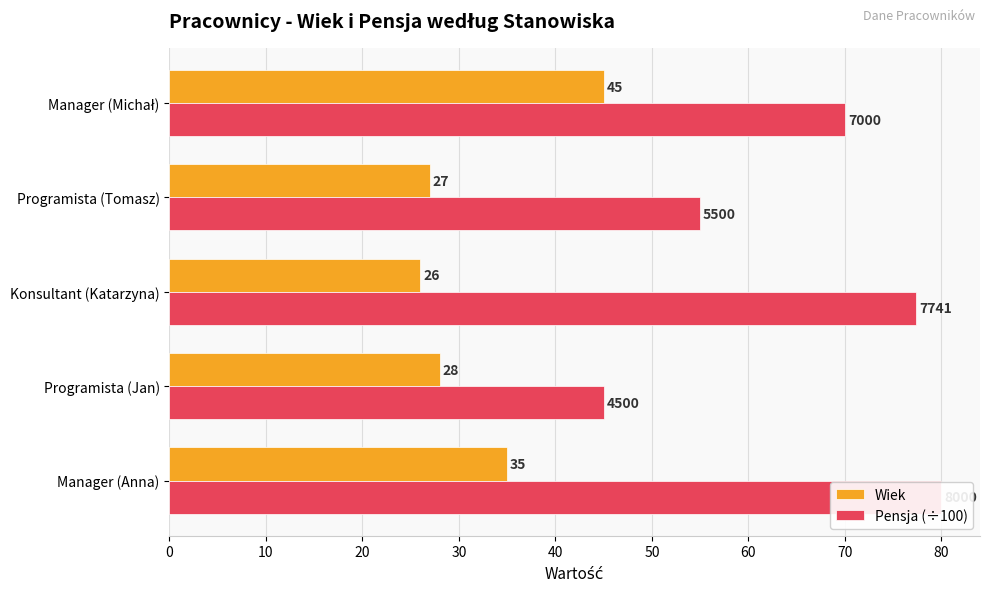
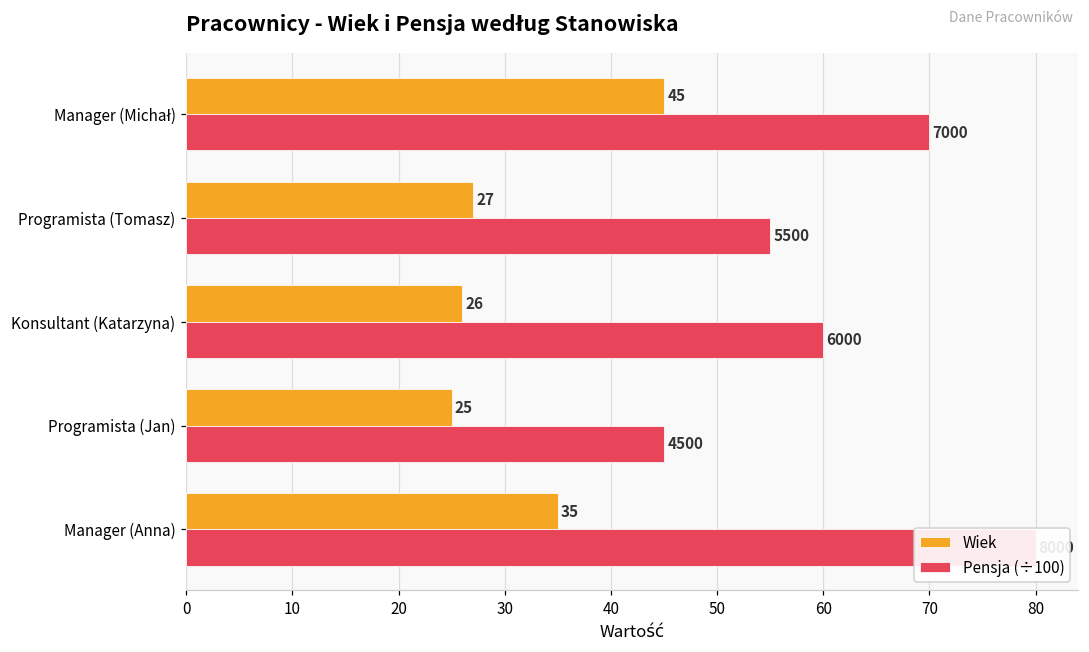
  {
    "Wiek": {
      "Manager (Michał)": 45,
      "Programista (Tomasz)": 27,
      "Konsultant (Katarzyna)": 26,
-     "Programista (Jan)": 28,
+     "Programista (Jan)": 25,
      "Manager (Anna)": 35
    },
    "Pensja (÷100)": {
-     "Konsultant (Katarzyna)": 7741
+     "Konsultant (Katarzyna)": 6000
    }
  }
